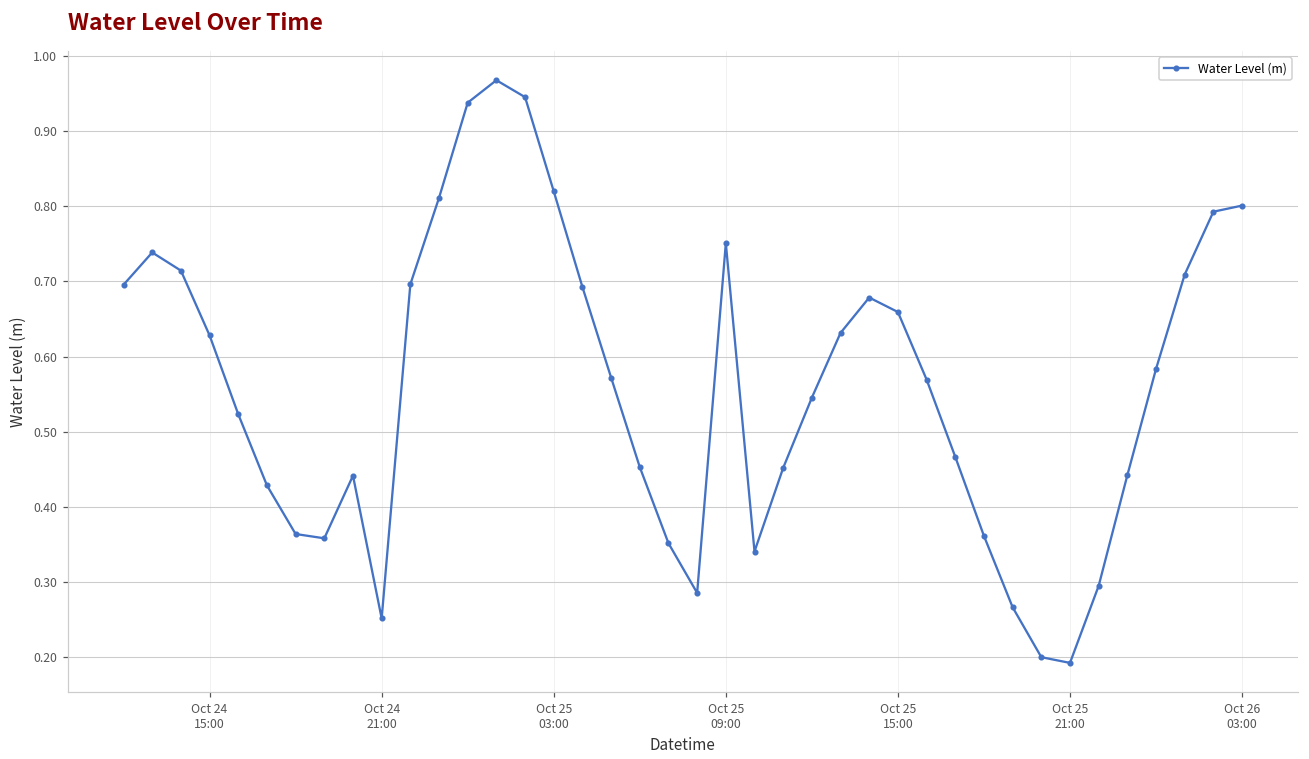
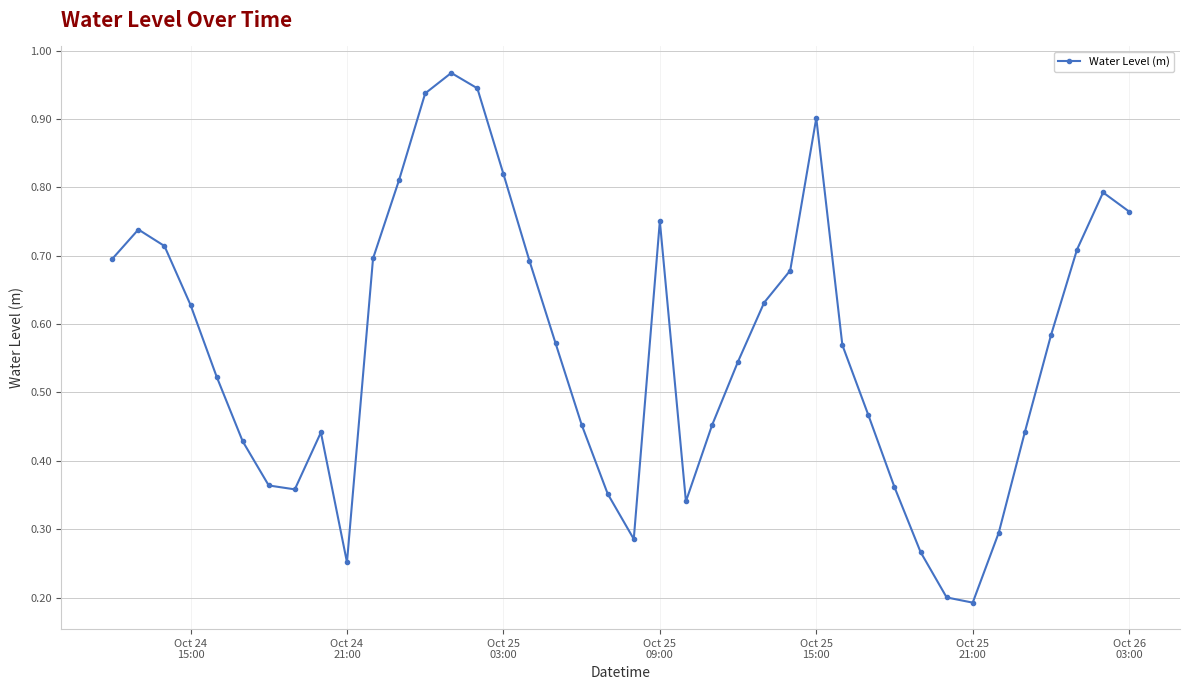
  {
    "Oct 24 15:00": 0.63,
    "Oct 24 21:00": 0.25,
    "Oct 25 03:00": 0.82,
    "Oct 25 09:00": 0.75,
-   "Oct 25 15:00": 0.66,
+   "Oct 25 15:00": 0.90,
    "Oct 25 21:00": 0.19,
-   "Oct 26 03:00": 0.80
+   "Oct 26 03:00": 0.76
  }
